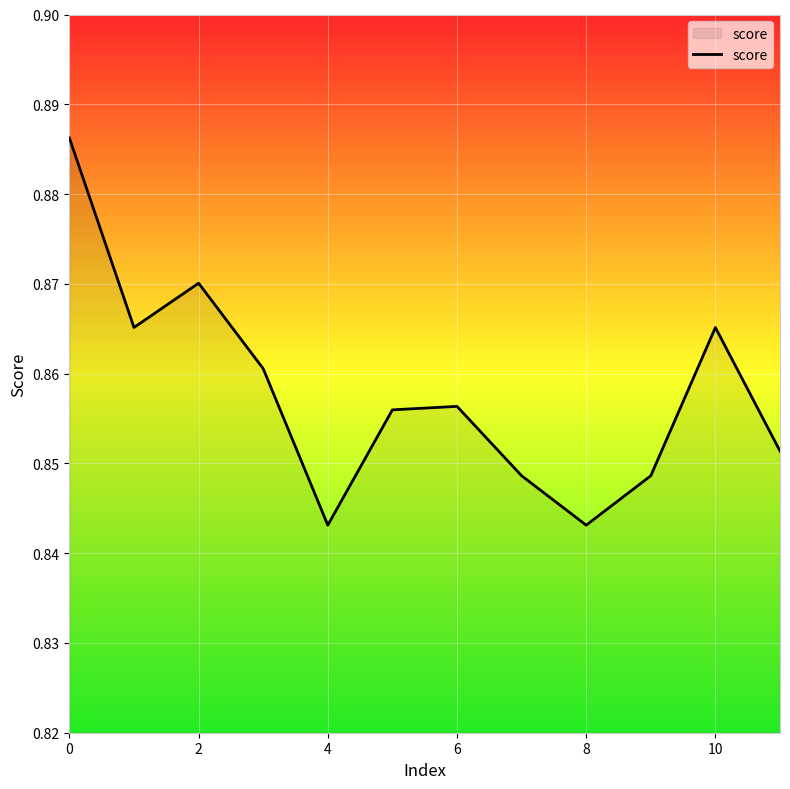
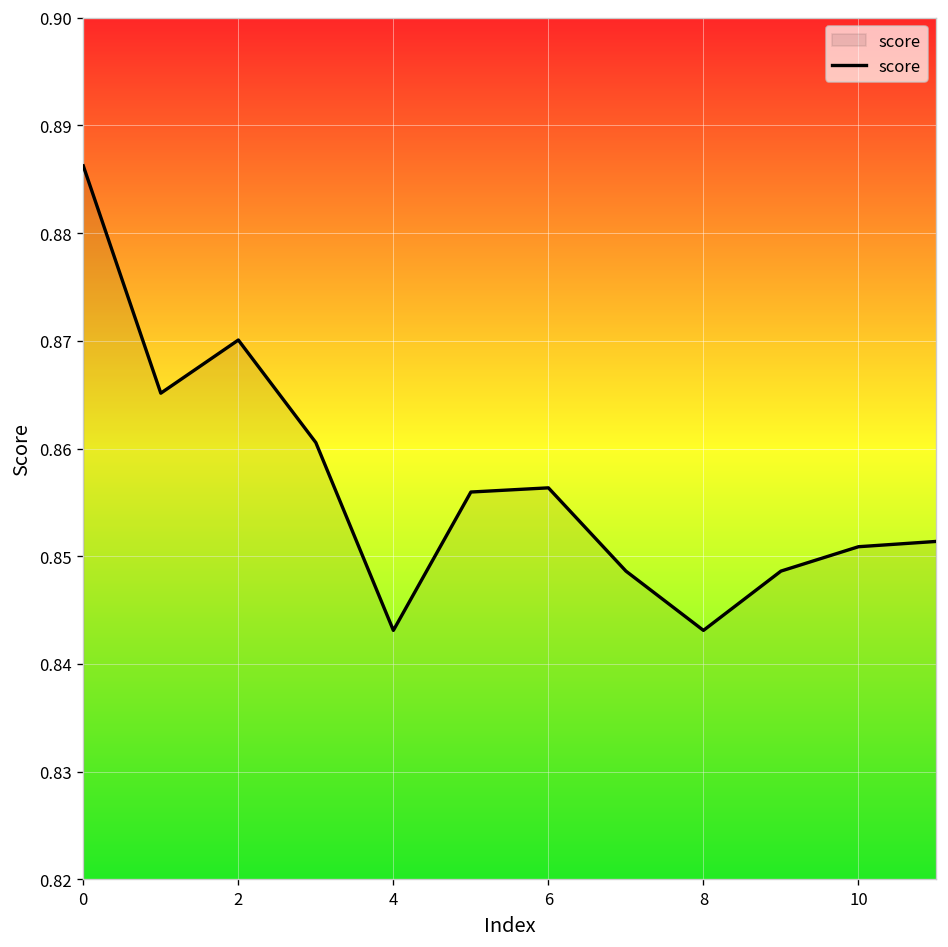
  {
    "0": 0.886,
    "2": 0.870,
    "4": 0.843,
    "6": 0.856,
    "8": 0.843,
-   "10": 0.865
+   "10": 0.851
  }
